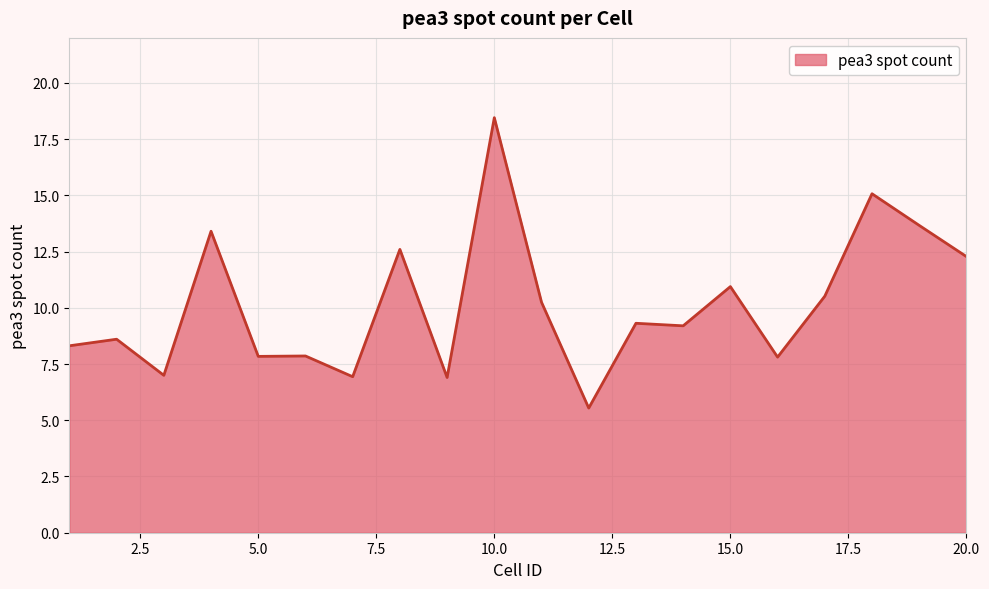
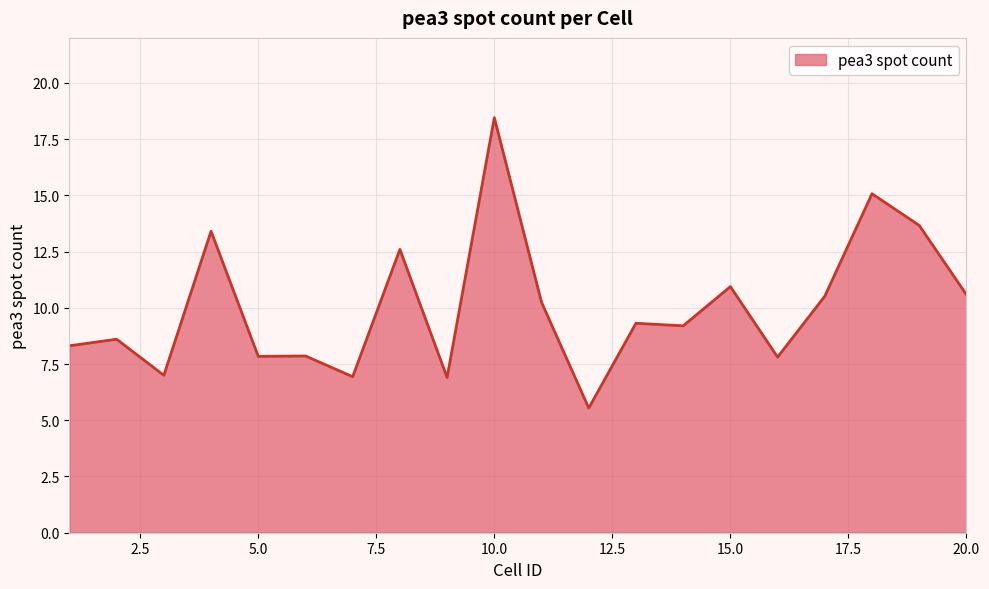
  {
    "5.0": 7.8,
    "10.0": 18.5,
    "15.0": 10.9,
-   "20.0": 12.3
+   "20.0": 10.6
  }
